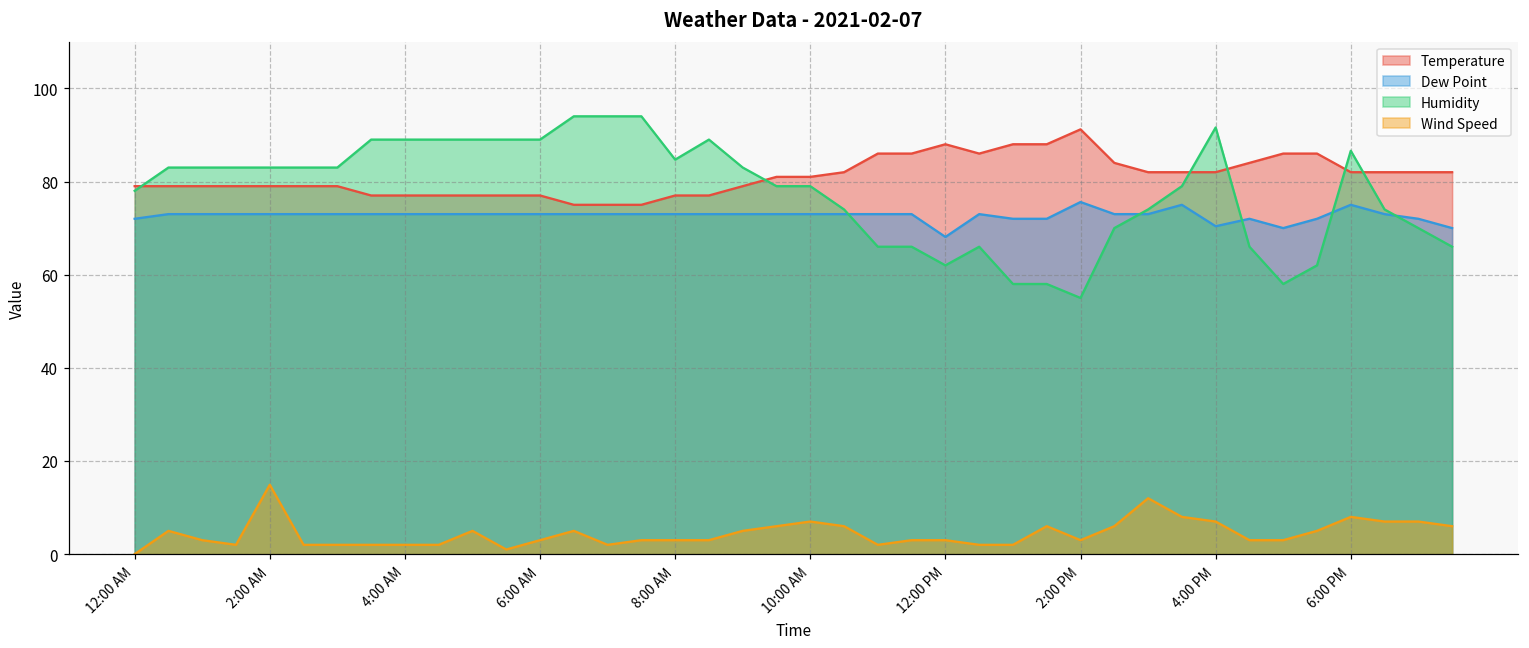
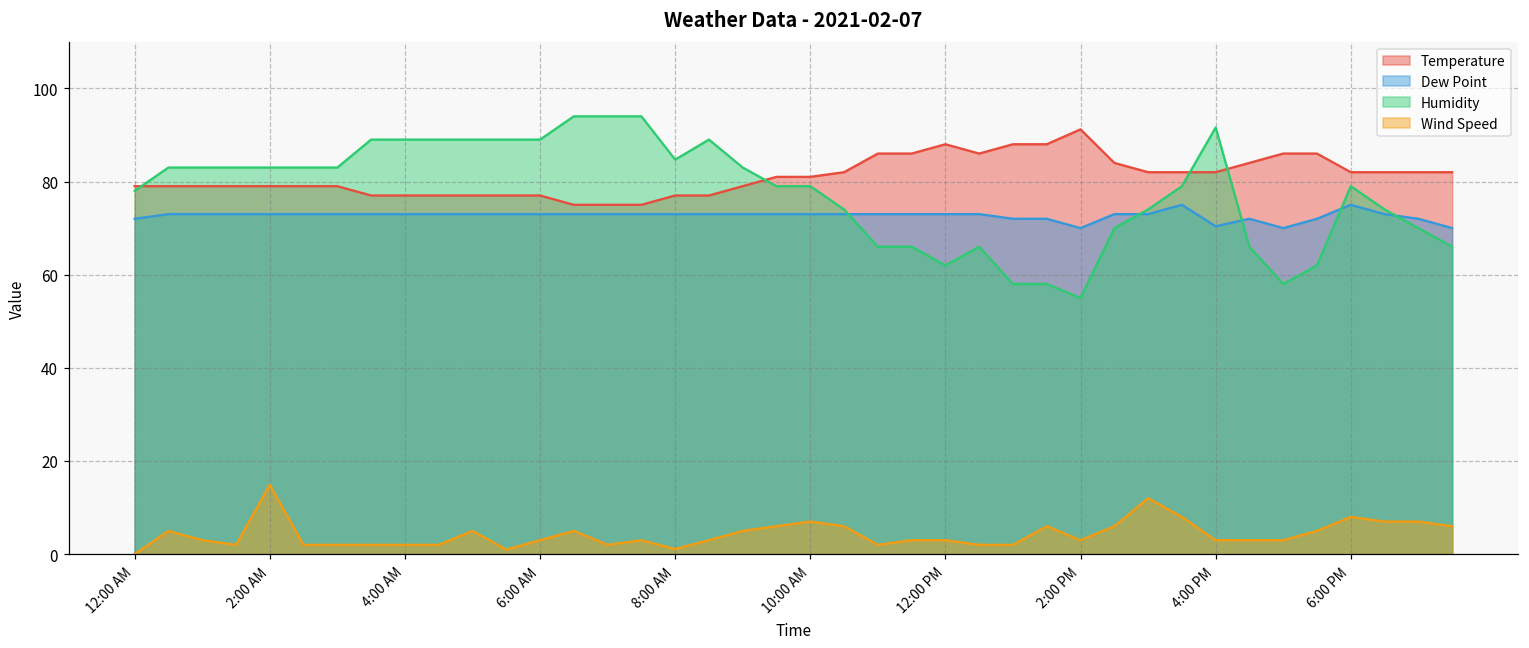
  {
    "Temperature": {
      "12:00 AM": 79,
      "2:00 AM": 79,
      "4:00 AM": 77,
      "6:00 AM": 77,
      "8:00 AM": 77,
      "10:00 AM": 81,
      "12:00 PM": 88,
      "2:00 PM": 91,
      "4:00 PM": 82,
      "6:00 PM": 82
    },
    "Dew Point": {
      "12:00 AM": 72,
      "2:00 AM": 73,
      "4:00 AM": 73,
      "6:00 AM": 73,
      "8:00 AM": 73,
      "10:00 AM": 73,
-     "12:00 PM": 68,
-     "2:00 PM": 76,
+     "12:00 PM": 73,
+     "2:00 PM": 70,
      "4:00 PM": 70,
      "6:00 PM": 75
    },
    "Humidity": {
      "12:00 AM": 78,
      "2:00 AM": 83,
      "4:00 AM": 89,
      "6:00 AM": 89,
      "8:00 AM": 85,
      "10:00 AM": 79,
      "12:00 PM": 62,
      "2:00 PM": 55,
      "4:00 PM": 92,
-     "6:00 PM": 87
+     "6:00 PM": 79
    },
    "Wind Speed": {
      "12:00 AM": 0,
      "2:00 AM": 15,
      "4:00 AM": 2,
      "6:00 AM": 3,
-     "8:00 AM": 3,
+     "8:00 AM": 1,
      "10:00 AM": 7,
      "12:00 PM": 3,
      "2:00 PM": 3,
-     "4:00 PM": 7,
+     "4:00 PM": 3,
      "6:00 PM": 8
    }
  }
